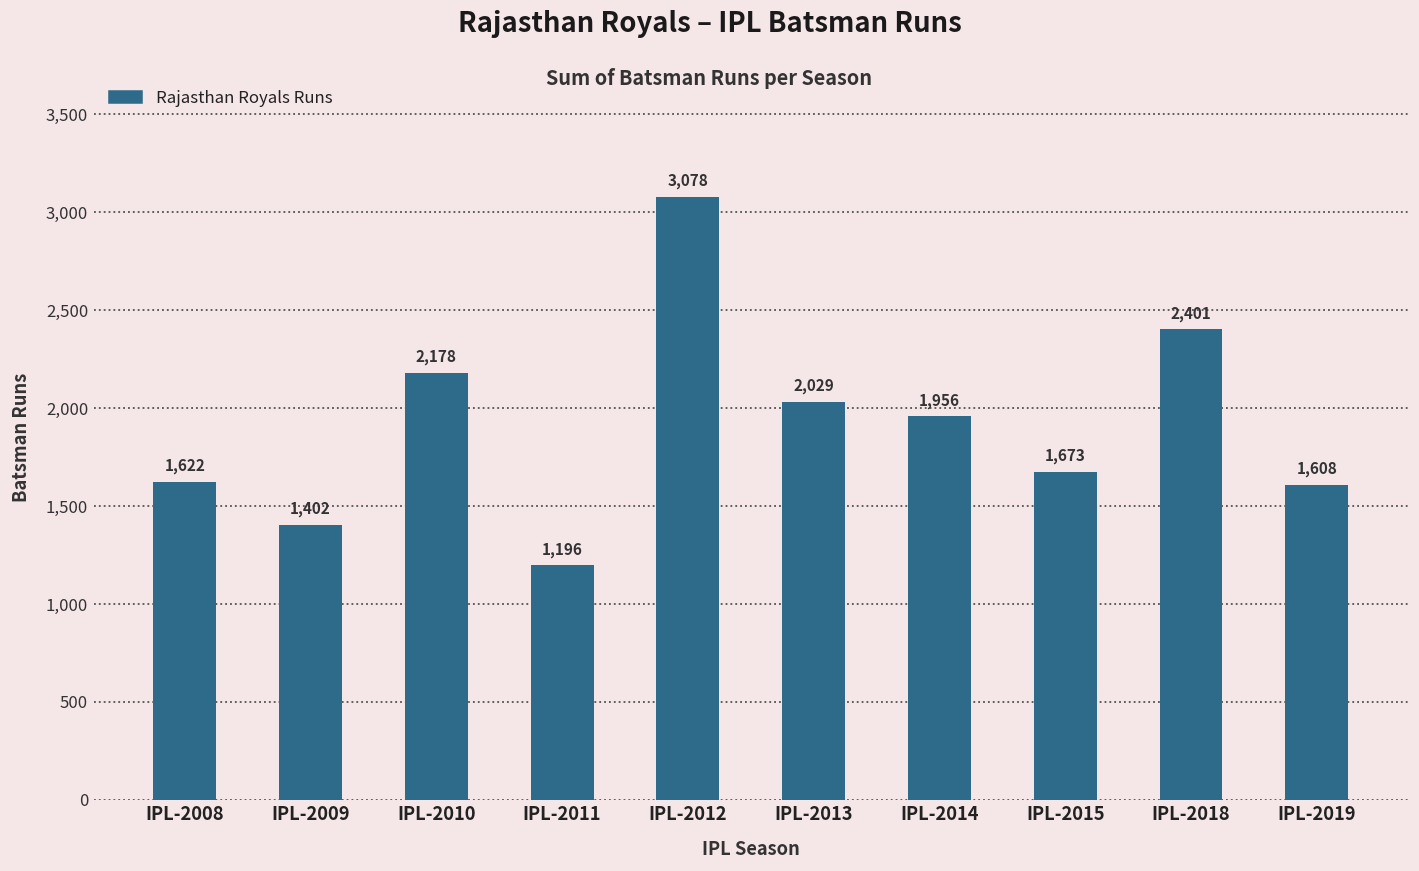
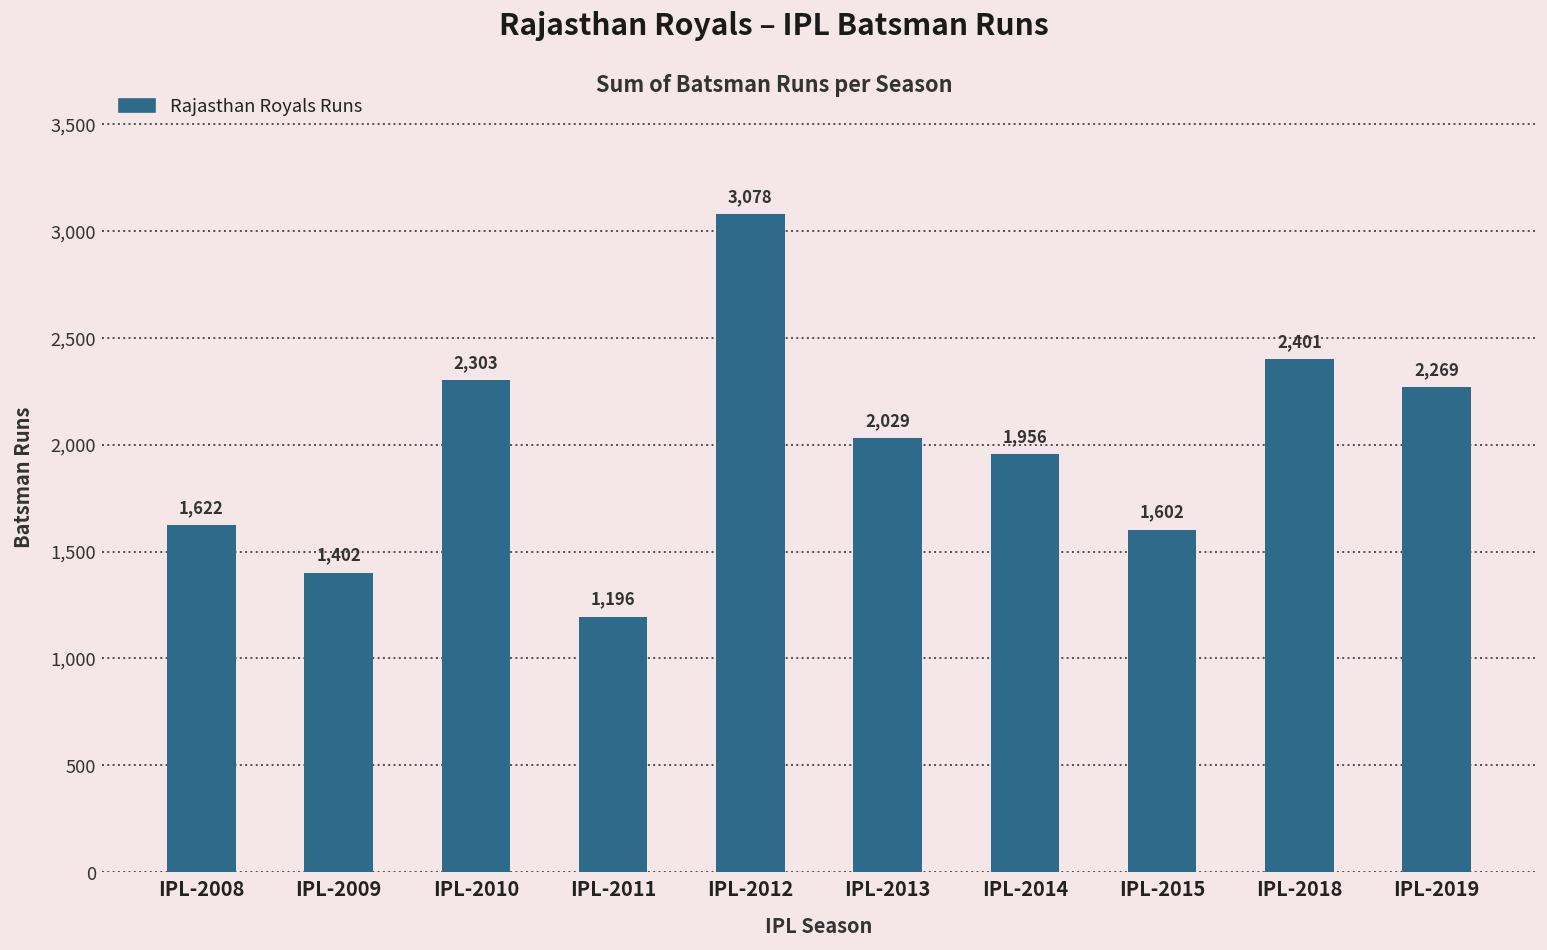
  {
    "IPL-2008": "1,622",
    "IPL-2009": "1,402",
-   "IPL-2010": "2,178",
+   "IPL-2010": "2,303",
    "IPL-2011": "1,196",
    "IPL-2012": "3,078",
    "IPL-2013": "2,029",
    "IPL-2014": "1,956",
-   "IPL-2015": "1,673",
+   "IPL-2015": "1,602",
    "IPL-2018": "2,401",
-   "IPL-2019": "1,608"
+   "IPL-2019": "2,269"
  }
